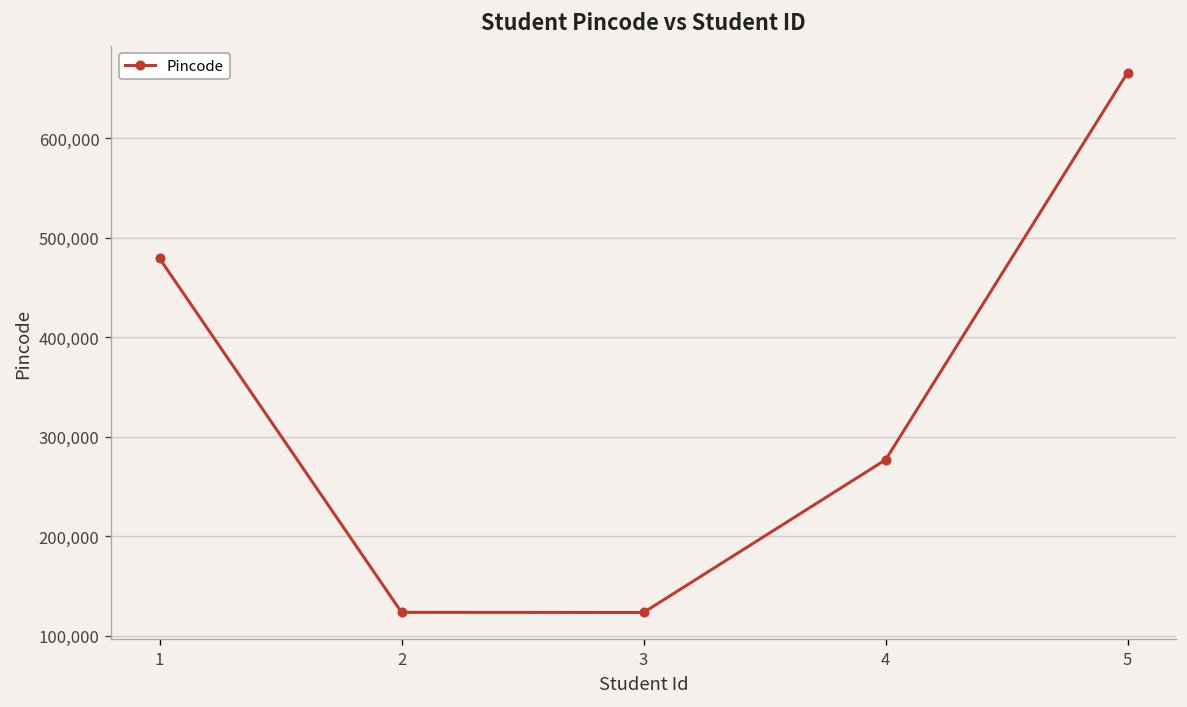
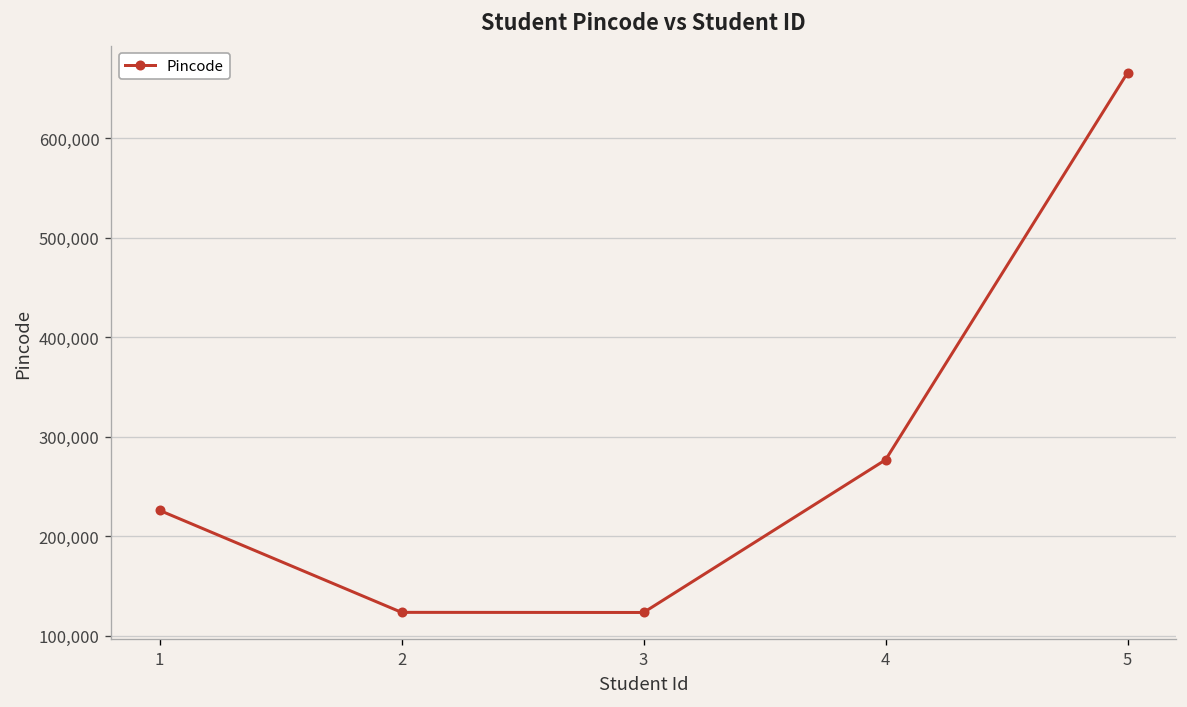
  {
-   "1": "480,000",
+   "1": "230,000",
    "2": "120,000",
    "3": "120,000",
    "4": "280,000",
    "5": "670,000"
  }
